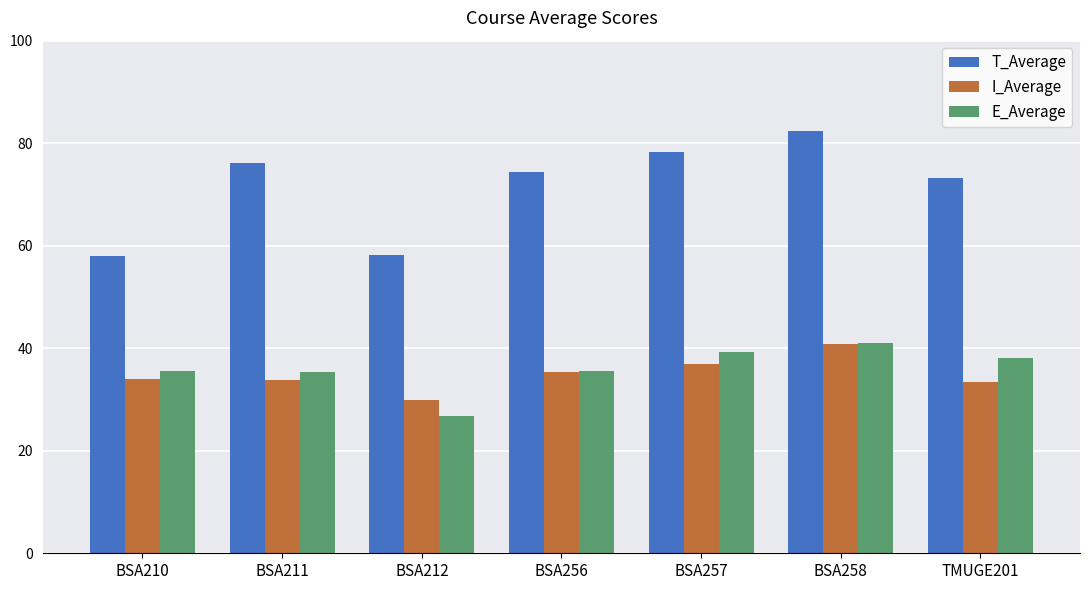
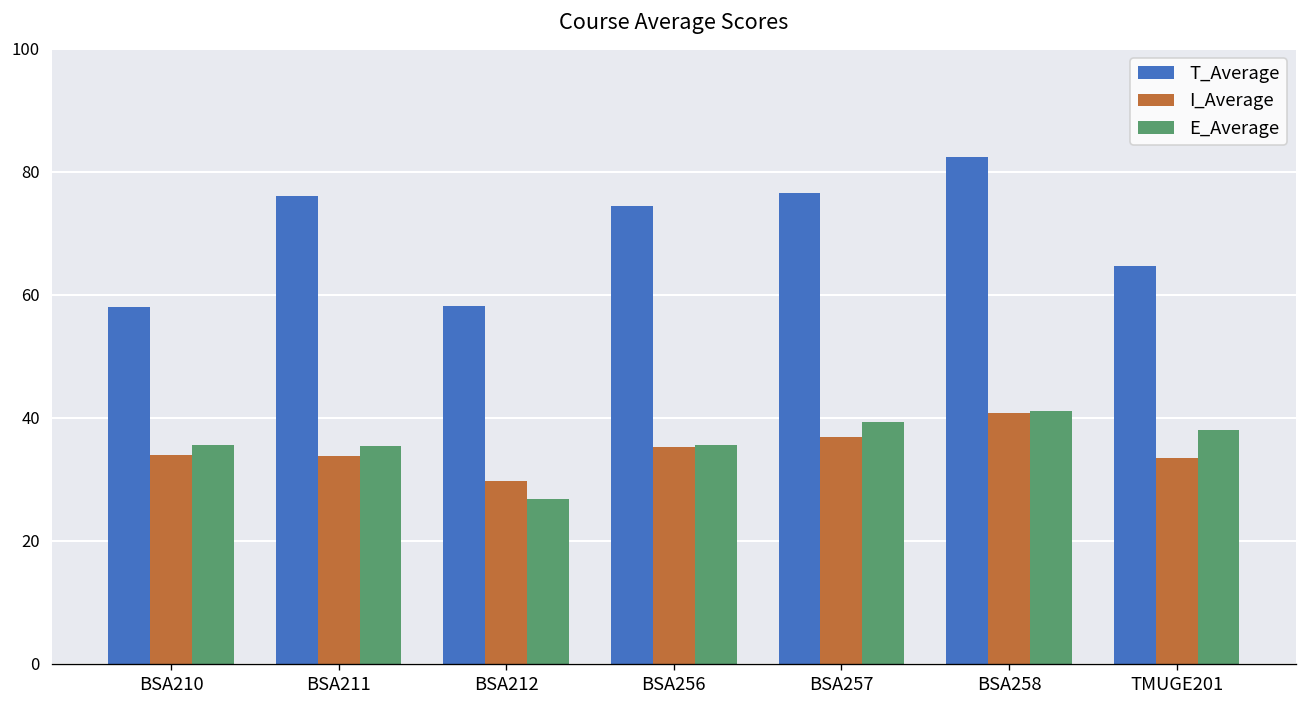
  {
    "T_Average": {
      "BSA210": 58,
      "BSA211": 76,
      "BSA212": 58,
      "BSA256": 74,
-     "BSA257": 78,
+     "BSA257": 77,
      "BSA258": 82,
-     "TMUGE201": 73
+     "TMUGE201": 65
    },
    "I_Average": {
      "BSA210": 34,
      "BSA211": 34,
      "BSA212": 30,
      "BSA256": 35,
      "BSA257": 37,
      "BSA258": 41,
      "TMUGE201": 33
    },
    "E_Average": {
      "BSA210": 36,
      "BSA211": 35,
      "BSA212": 27,
      "BSA256": 36,
      "BSA257": 39,
      "BSA258": 41,
      "TMUGE201": 38
    }
  }
